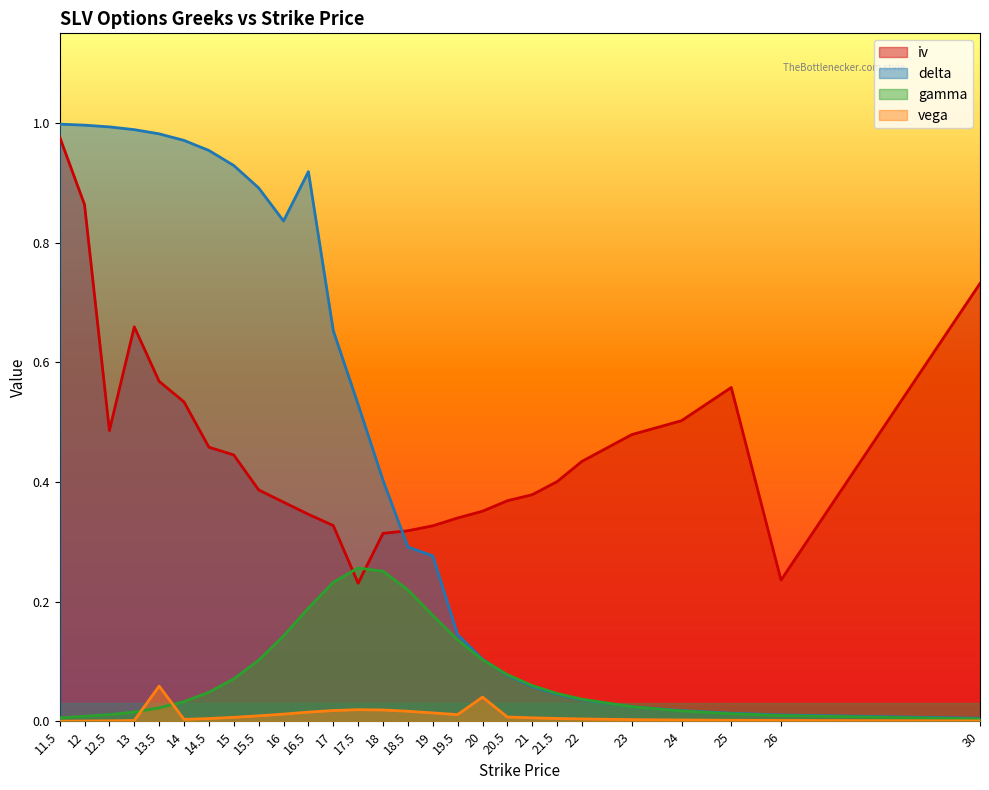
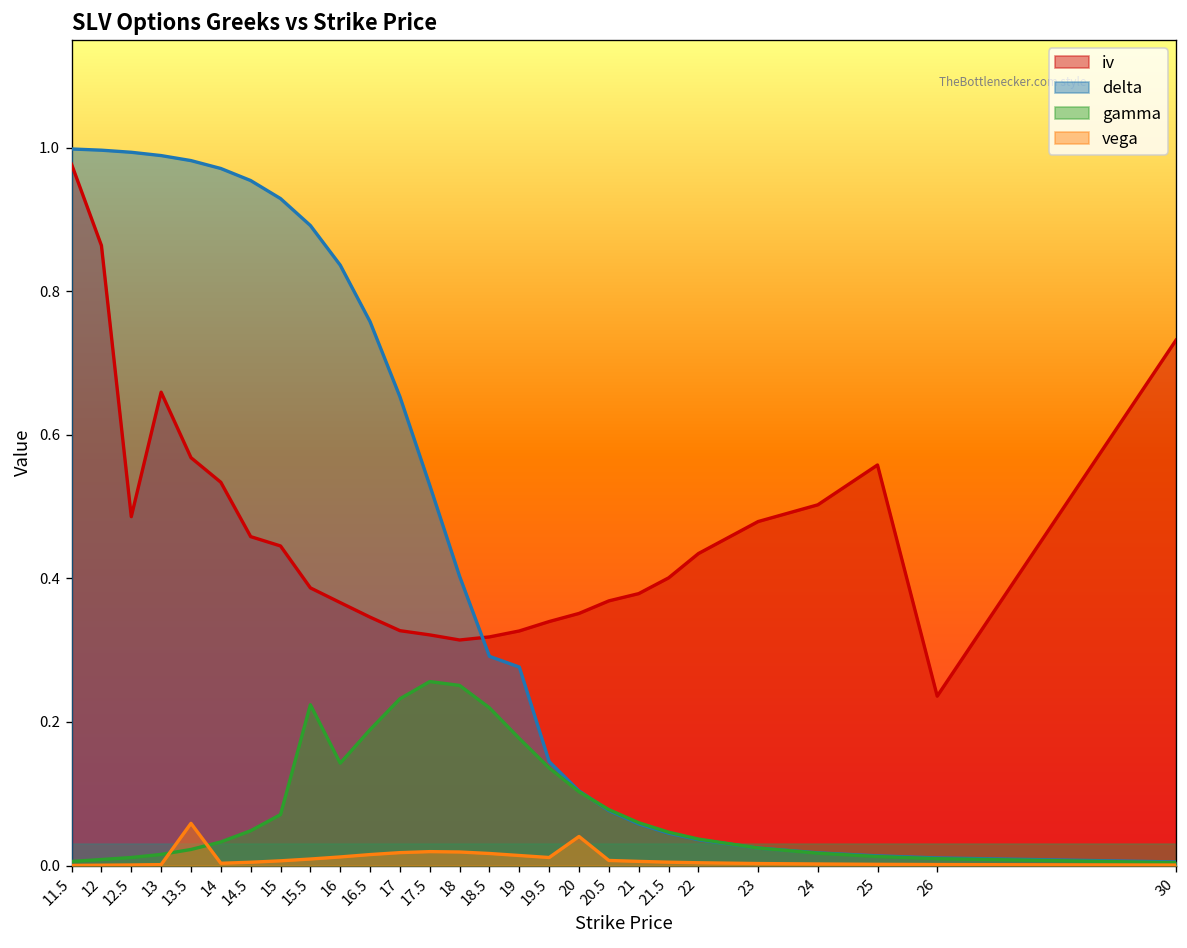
  {
    "iv": {
      "11.5": 0.98,
      "12": 0.86,
      "12.5": 0.49,
      "13": 0.66,
      "13.5": 0.57,
      "14": 0.53,
      "14.5": 0.46,
      "15": 0.45,
      "15.5": 0.39,
      "16": 0.37,
      "16.5": 0.35,
      "17": 0.33,
-     "17.5": 0.23,
+     "17.5": 0.32,
      "18": 0.31,
      "18.5": 0.32,
      "19": 0.33,
      "19.5": 0.34,
      "20": 0.35,
      "20.5": 0.37,
      "21": 0.38,
      "21.5": 0.40,
      "22": 0.43,
      "23": 0.48,
      "24": 0.50,
      "25": 0.56,
      "26": 0.24,
      "30": 0.73
    },
    "delta": {
      "11.5": 1.00,
      "12": 1.00,
      "12.5": 0.99,
      "13": 0.99,
      "13.5": 0.98,
      "14": 0.97,
      "14.5": 0.95,
      "15": 0.93,
      "15.5": 0.89,
      "16": 0.84,
-     "16.5": 0.92,
+     "16.5": 0.76,
      "17": 0.65,
      "17.5": 0.53,
      "18": 0.40,
      "18.5": 0.29,
      "19": 0.28,
      "19.5": 0.14
    },
    "gamma": {
      "14": 0.03,
      "14.5": 0.05,
      "15": 0.07,
-     "15.5": 0.10,
+     "15.5": 0.22,
      "16": 0.14,
      "16.5": 0.19,
      "17": 0.23,
      "17.5": 0.26,
      "18": 0.25,
      "18.5": 0.22,
      "19": 0.18,
      "19.5": 0.14
    },
    "vega": {
      "13.5": 0.06,
      "20": 0.04
    }
  }
